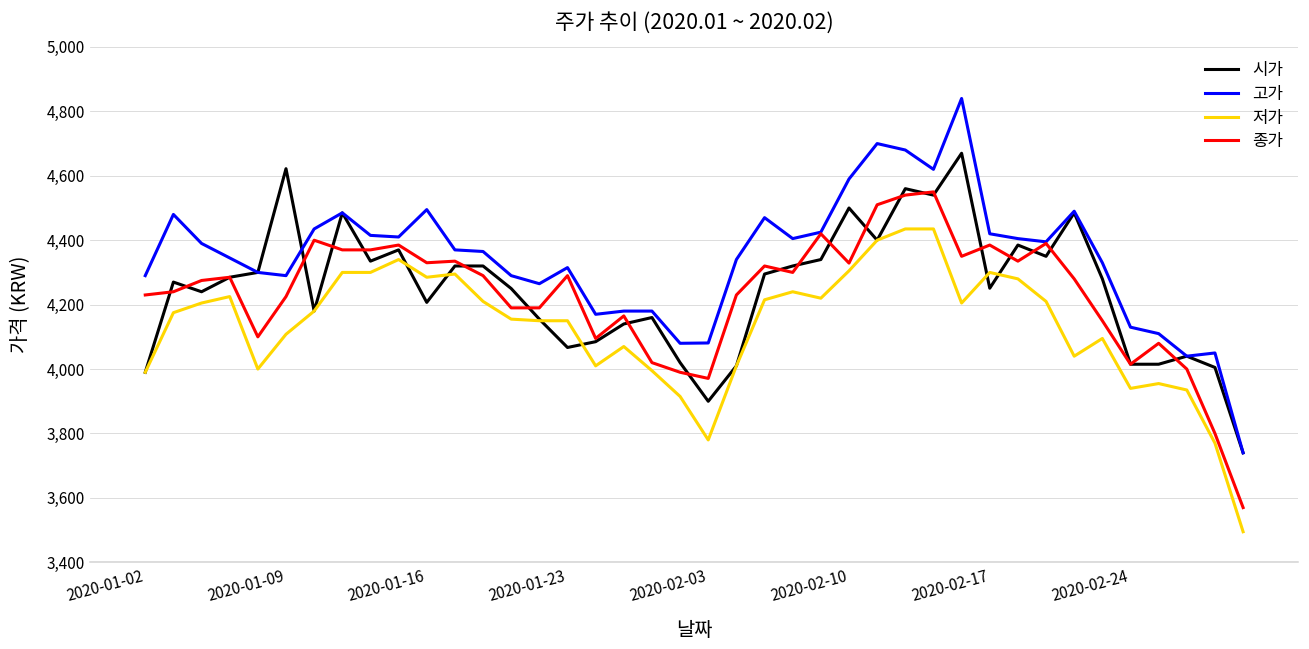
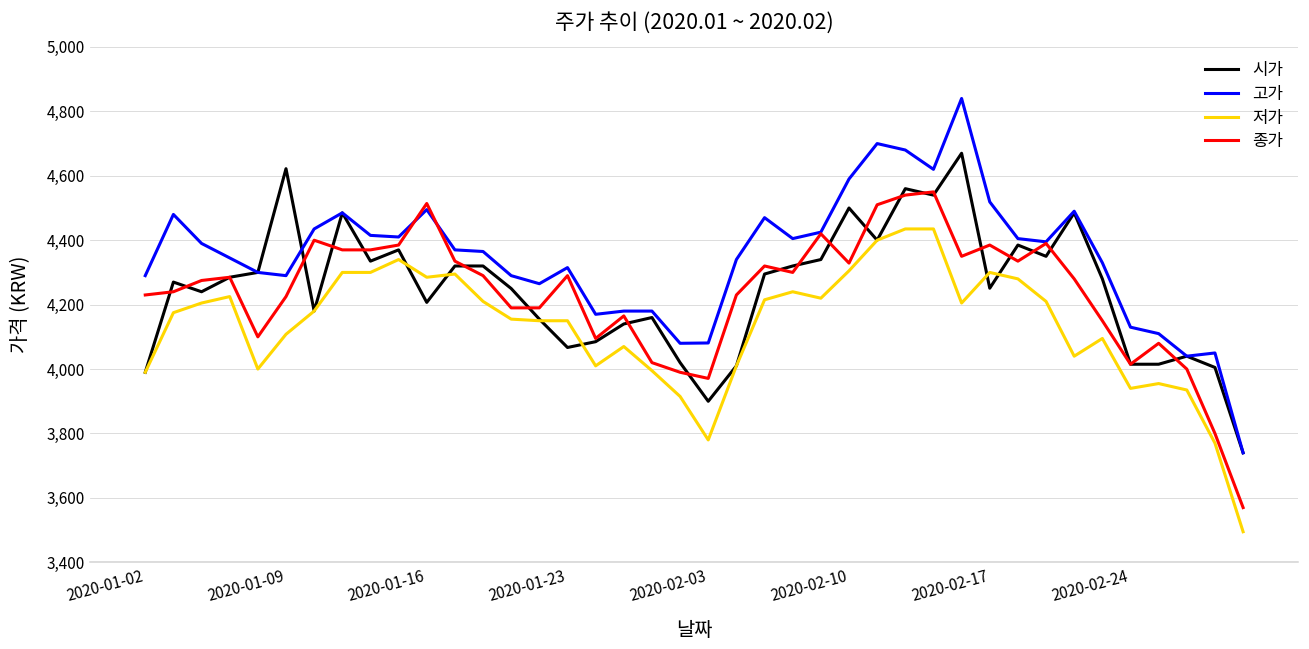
  {
    "시가": {
      "2020-01-09": "4,620",
      "2020-01-16": "4,210",
      "2020-01-23": "4,070",
      "2020-02-03": "3,900",
      "2020-02-10": "4,500",
      "2020-02-17": "4,250"
    },
    "고가": {
      "2020-01-02": "4,290",
      "2020-01-09": "4,290",
      "2020-01-16": "4,500",
      "2020-01-23": "4,320",
      "2020-02-03": "4,080",
      "2020-02-10": "4,590",
-     "2020-02-17": "4,420",
+     "2020-02-17": "4,520",
      "2020-02-24": "4,130"
    },
    "저가": {
      "2020-01-09": "4,110",
      "2020-01-16": "4,290",
      "2020-01-23": "4,150",
      "2020-02-03": "3,780",
      "2020-02-10": "4,310",
      "2020-02-17": "4,300",
      "2020-02-24": "3,940"
    },
    "종가": {
      "2020-01-02": "4,230",
      "2020-01-09": "4,230",
-     "2020-01-16": "4,330",
+     "2020-01-16": "4,510",
      "2020-01-23": "4,290",
      "2020-02-03": "3,970",
      "2020-02-10": "4,330",
      "2020-02-17": "4,390"
    }
  }
